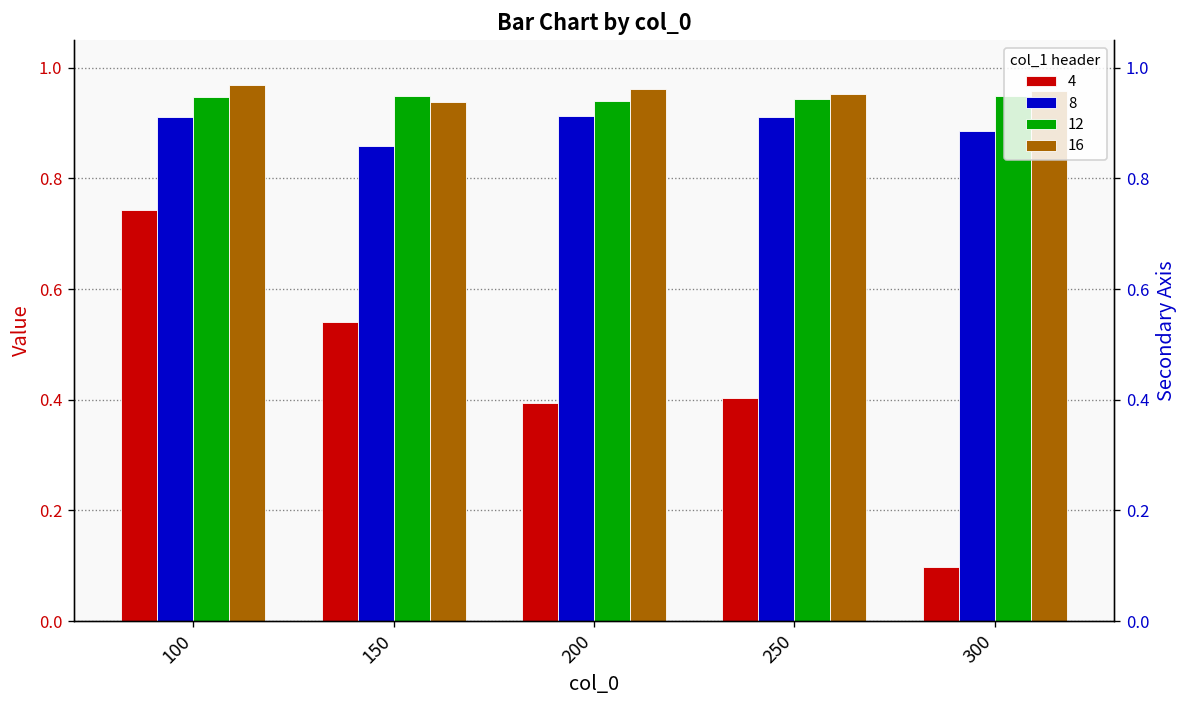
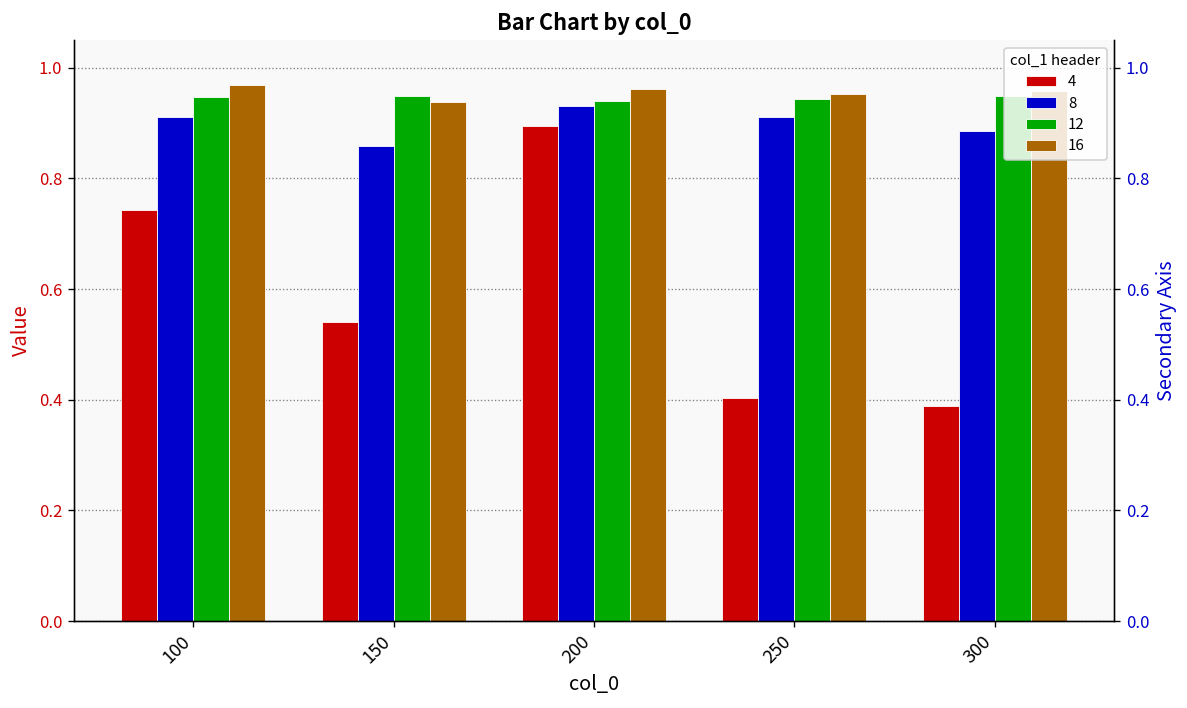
  {
    "4": {
      "100": 0.74,
      "150": 0.54,
-     "200": 0.39,
+     "200": 0.90,
      "250": 0.40,
-     "300": 0.10
+     "300": 0.39
    },
    "8": {
      "100": 0.91,
      "150": 0.86,
-     "200": 0.91,
+     "200": 0.93,
      "250": 0.91,
      "300": 0.88
    },
    "12": {
      "100": 0.95,
      "150": 0.95,
      "200": 0.94,
      "250": 0.94
    },
    "16": {
      "100": 0.97,
      "150": 0.94,
      "200": 0.96,
      "250": 0.95
    }
  }
